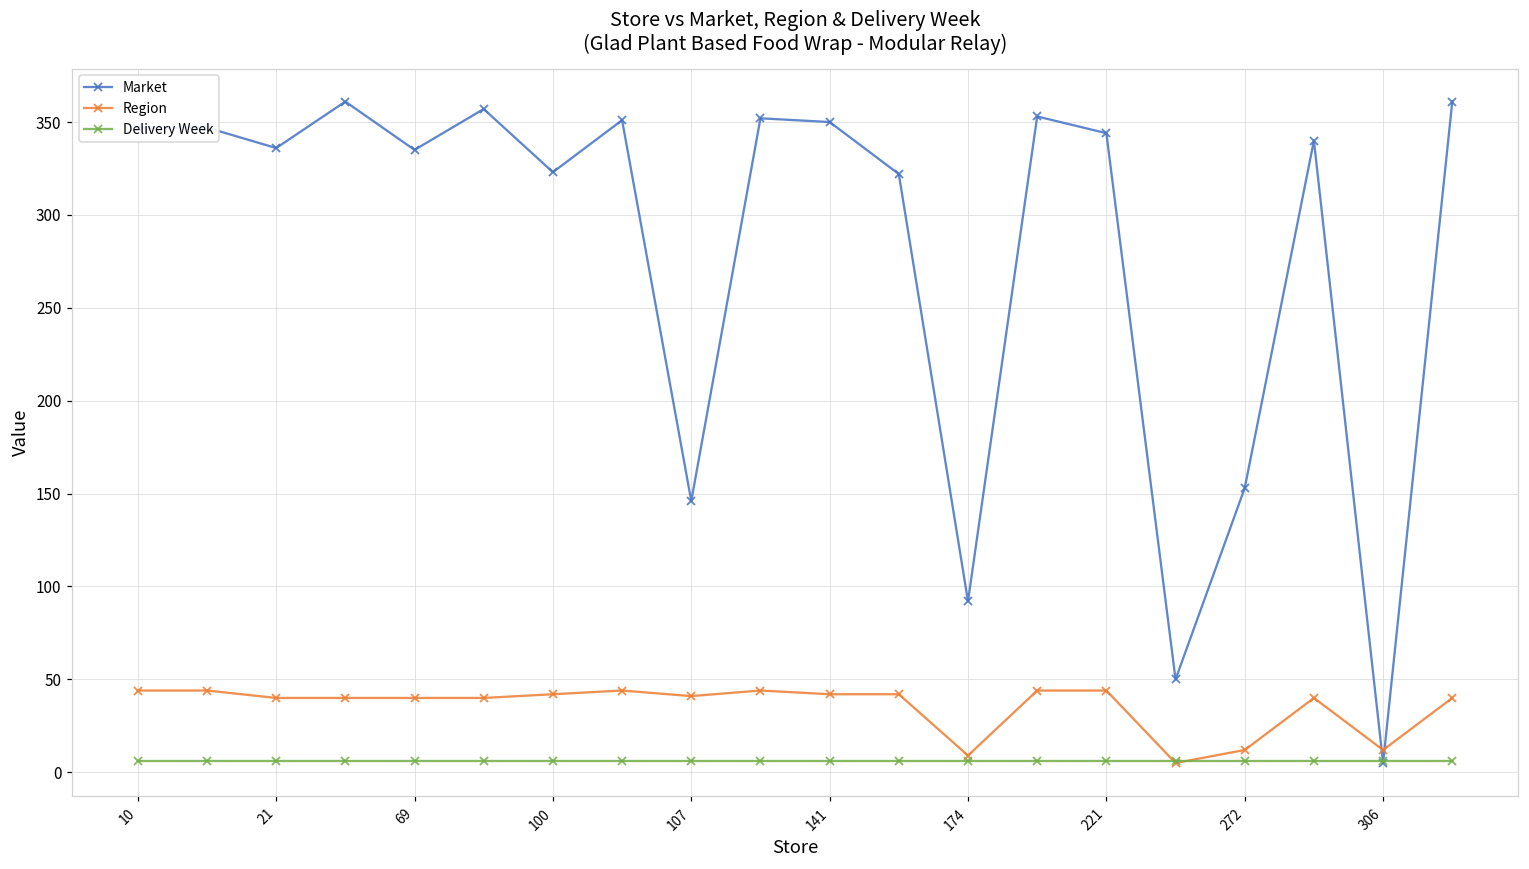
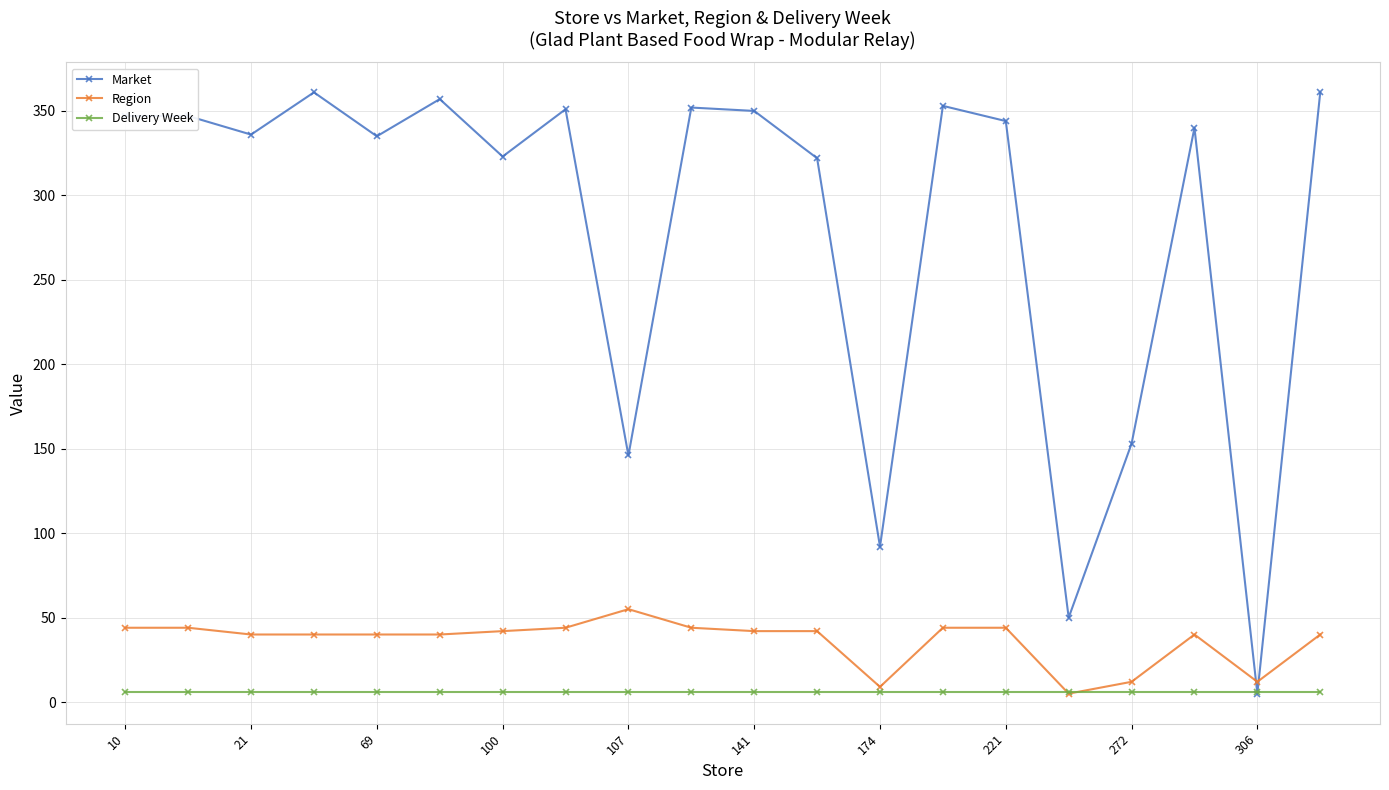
  {
    "Market": {
      "21": 336,
      "69": 335,
      "100": 323,
      "107": 146,
      "141": 350,
      "174": 92,
      "221": 344,
      "272": 153
    },
    "Region": {
      "10": 44,
      "21": 40,
      "69": 40,
      "100": 42,
-     "107": 41,
+     "107": 55,
      "141": 42,
      "174": 9,
      "221": 44,
      "272": 12,
      "306": 12
    },
    "Delivery Week": {
      "10": 6,
      "21": 6,
      "69": 6,
      "100": 6,
      "107": 6,
      "141": 6,
      "174": 6,
      "221": 6,
      "272": 6
    }
  }
